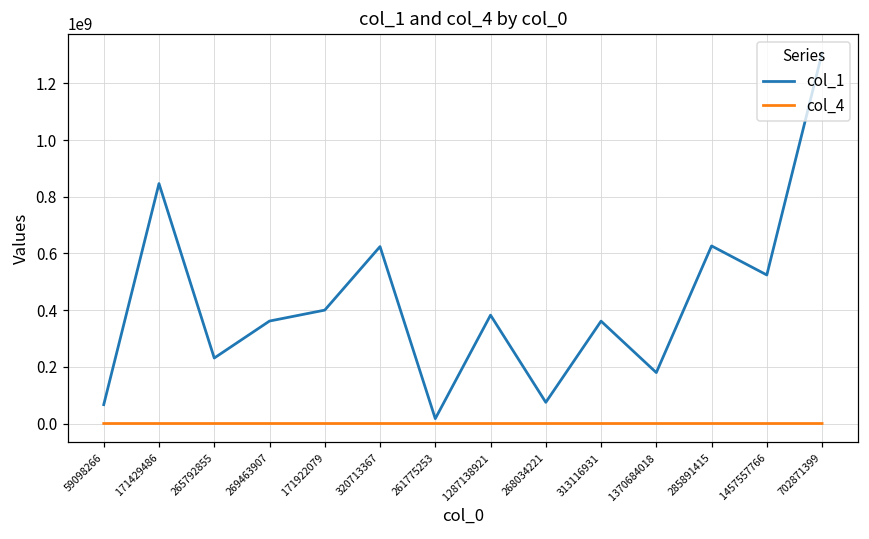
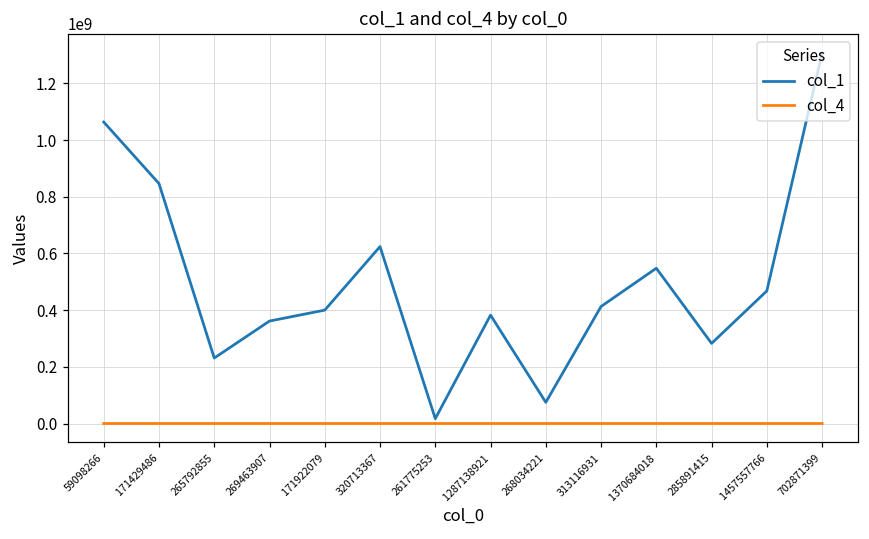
  {
    "col_1": {
-     "59098266": 70000000,
+     "59098266": 1060000000,
      "171429486": 850000000,
      "265792855": 230000000,
      "269463907": 360000000,
      "171922079": 400000000,
      "320713367": 620000000,
      "261775253": 20000000,
      "1287138921": 380000000,
      "268034221": 70000000,
-     "313116931": 360000000,
-     "1370684018": 180000000,
-     "285891415": 630000000,
-     "1457557766": 520000000
+     "313116931": 410000000,
+     "1370684018": 550000000,
+     "285891415": 280000000,
+     "1457557766": 470000000
    },
    "col_4": {
      "59098266": 0,
      "171429486": 0,
      "265792855": 0,
      "269463907": 0,
      "171922079": 0,
      "320713367": 0,
      "261775253": 0,
      "1287138921": 0,
      "268034221": 0,
      "313116931": 0,
      "1370684018": 0,
      "285891415": 0,
      "1457557766": 0,
      "702871399": 0
    }
  }
